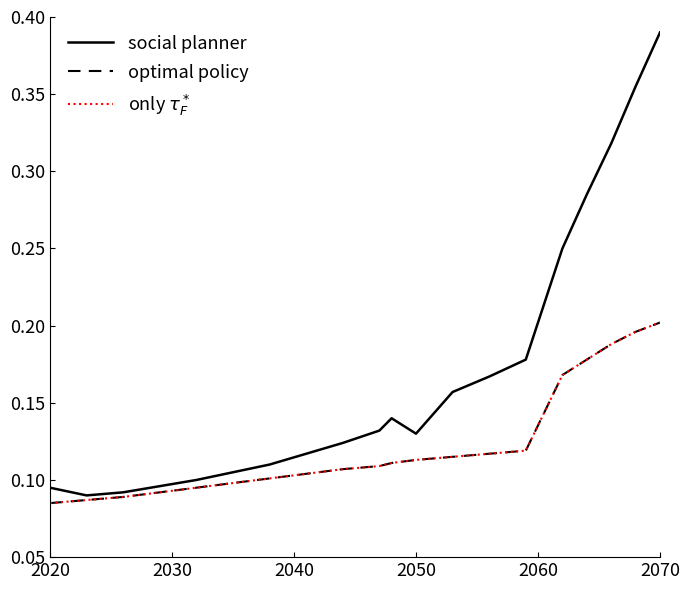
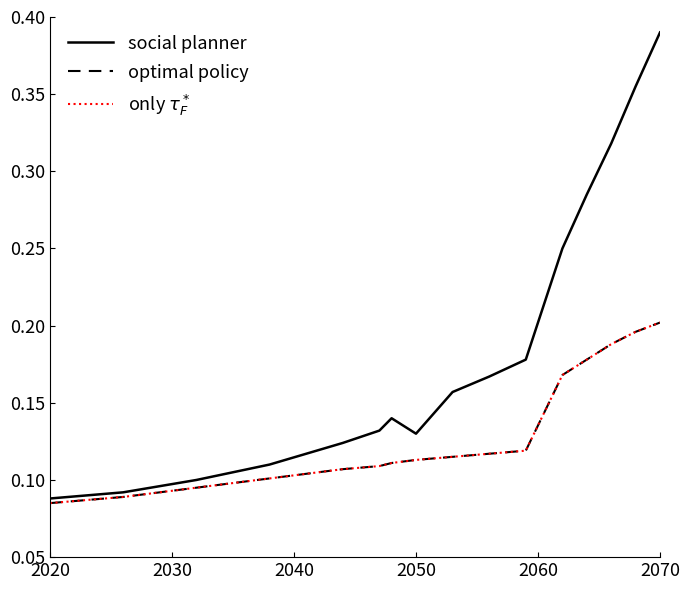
  {
    "social planner": {
-     "2020": 0.095,
+     "2020": 0.088,
      "2050": 0.130,
      "2070": 0.390
    }
  }
